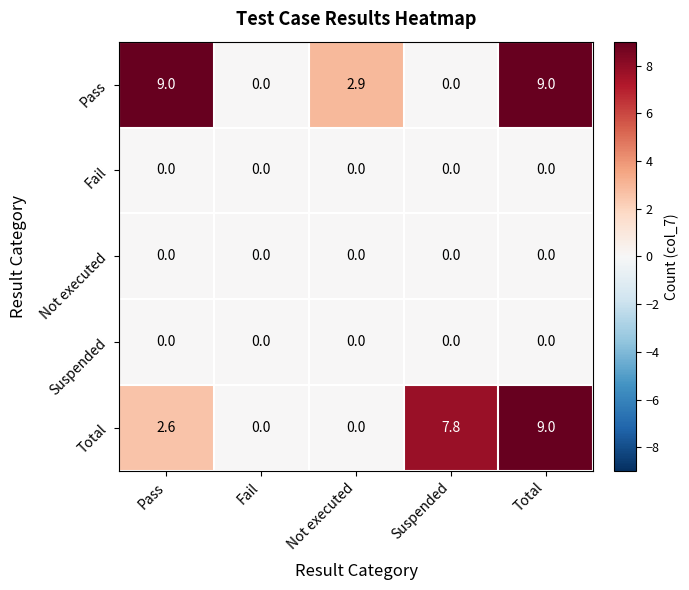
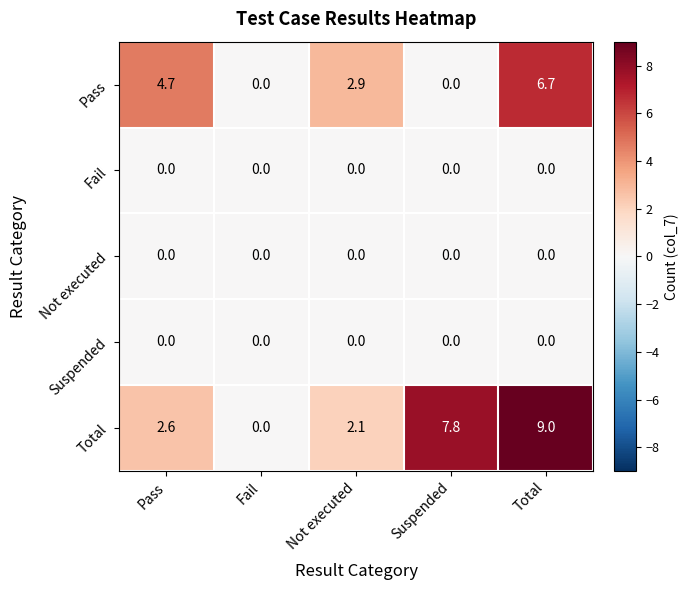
  {
    "Pass": {
-     "Pass": 9.0,
+     "Pass": 4.7,
      "Fail": 0.0,
      "Not executed": 2.9,
      "Suspended": 0.0,
-     "Total": 9.0
+     "Total": 6.7
    },
    "Fail": {
      "Pass": 0.0,
      "Fail": 0.0,
      "Not executed": 0.0,
      "Suspended": 0.0,
      "Total": 0.0
    },
    "Not executed": {
      "Pass": 0.0,
      "Fail": 0.0,
      "Not executed": 0.0,
      "Suspended": 0.0,
      "Total": 0.0
    },
    "Suspended": {
      "Pass": 0.0,
      "Fail": 0.0,
      "Not executed": 0.0,
      "Suspended": 0.0,
      "Total": 0.0
    },
    "Total": {
      "Pass": 2.6,
      "Fail": 0.0,
-     "Not executed": 0.0,
+     "Not executed": 2.1,
      "Suspended": 7.8,
      "Total": 9.0
    }
  }
